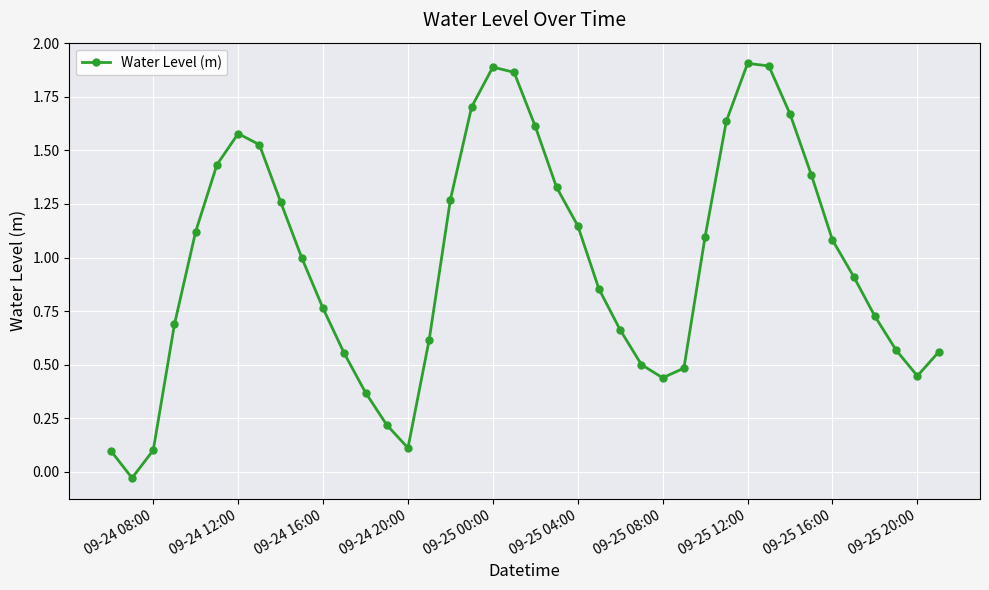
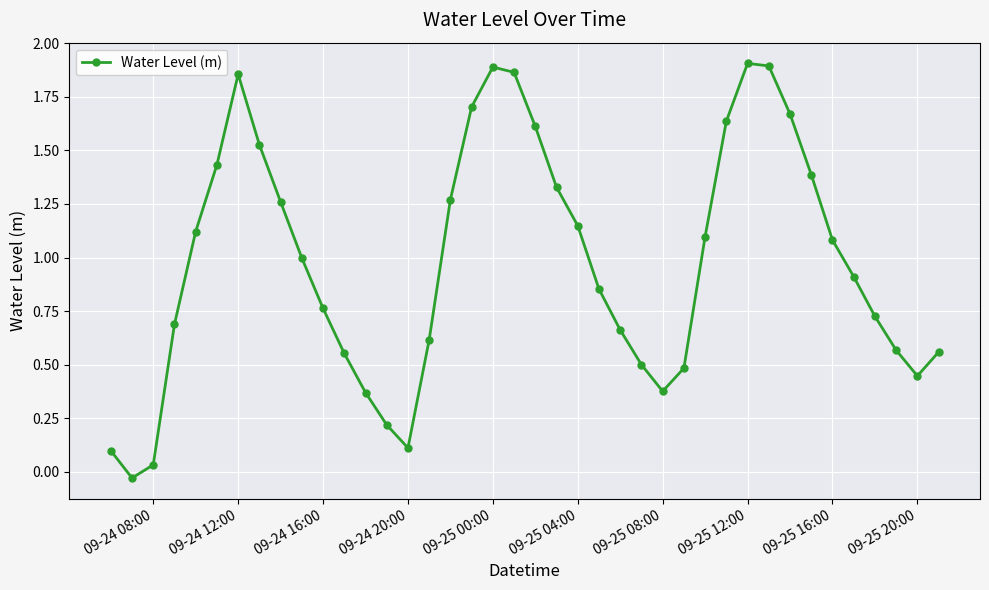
  {
-   "09-24 08:00": 0.10,
-   "09-24 12:00": 1.58,
+   "09-24 08:00": 0.03,
+   "09-24 12:00": 1.86,
    "09-24 16:00": 0.76,
    "09-24 20:00": 0.11,
    "09-25 00:00": 1.89,
    "09-25 04:00": 1.15,
-   "09-25 08:00": 0.44,
+   "09-25 08:00": 0.38,
    "09-25 12:00": 1.91,
    "09-25 16:00": 1.08,
    "09-25 20:00": 0.45
  }
